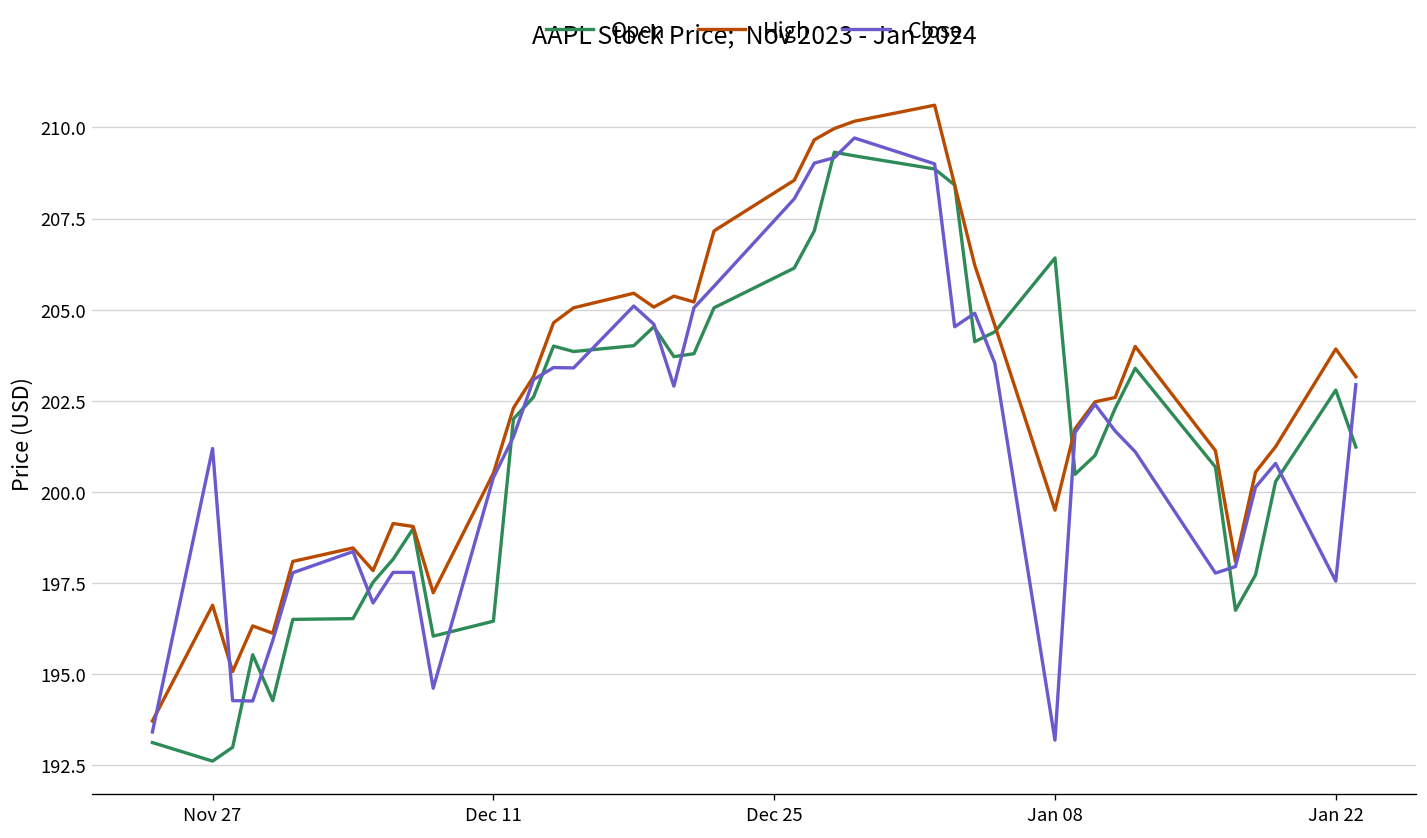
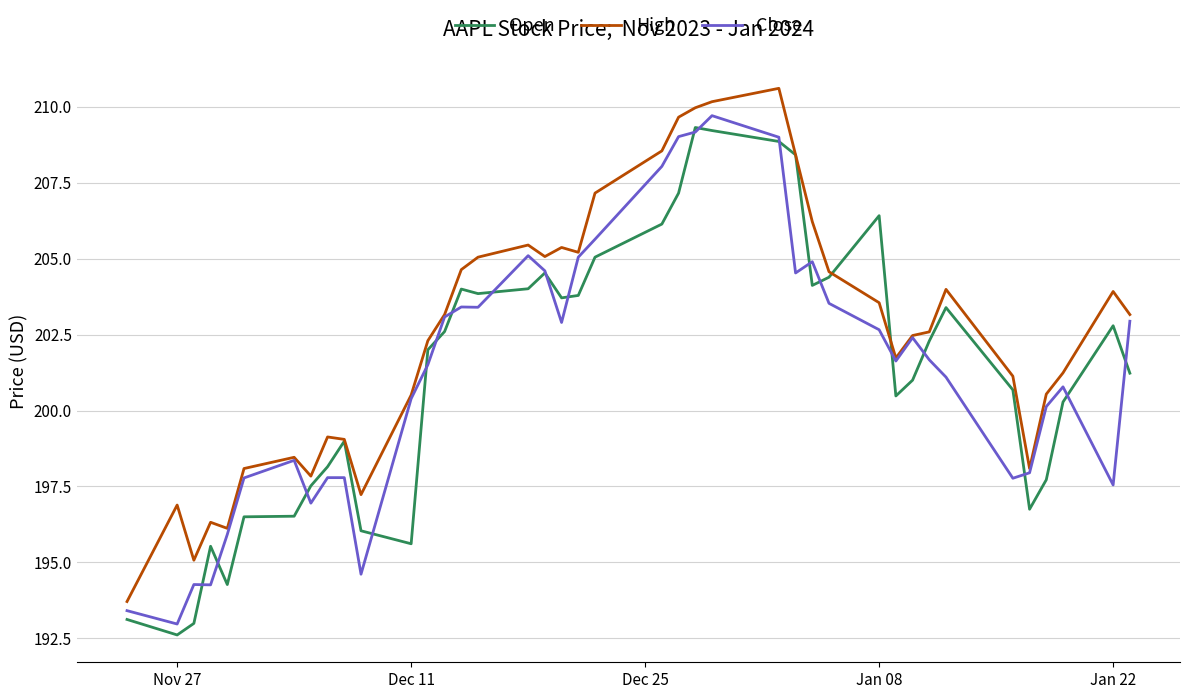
  {
    "Open": {
      "Nov 27": 192.6,
-     "Dec 11": 196.4,
+     "Dec 11": 195.6,
      "Jan 08": 206.4,
      "Jan 22": 202.8
    },
    "High": {
      "Nov 27": 196.9,
      "Dec 11": 200.5,
-     "Jan 08": 199.5,
+     "Jan 08": 203.6,
      "Jan 22": 203.9
    },
    "Close": {
-     "Nov 27": 201.2,
+     "Nov 27": 193.0,
      "Dec 11": 200.4,
-     "Jan 08": 193.2,
+     "Jan 08": 202.7,
      "Jan 22": 197.5
    }
  }
